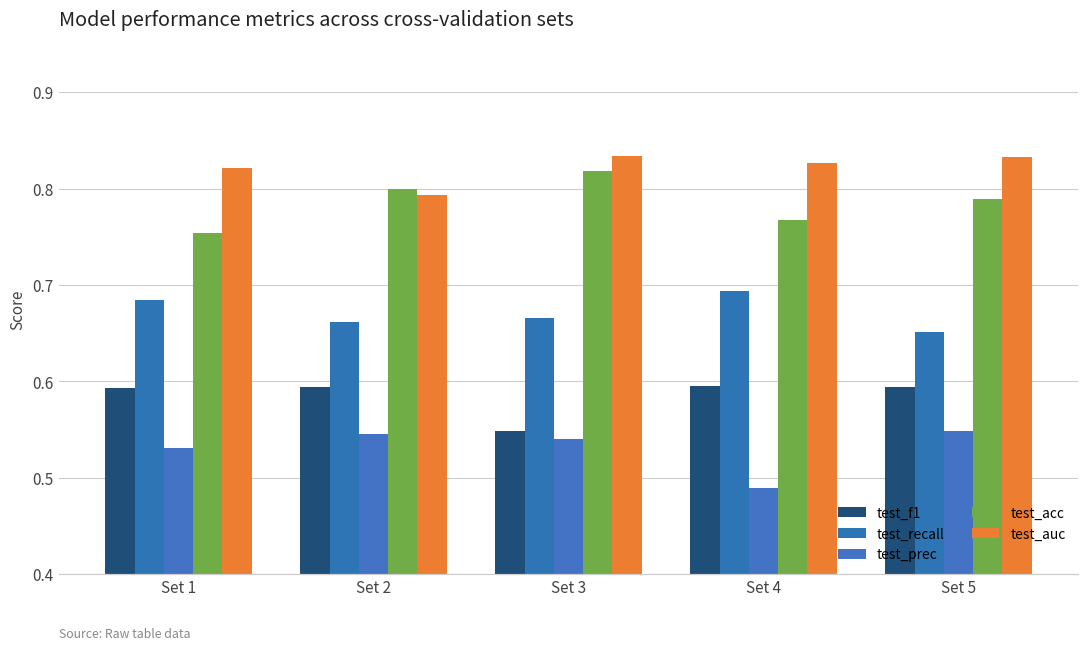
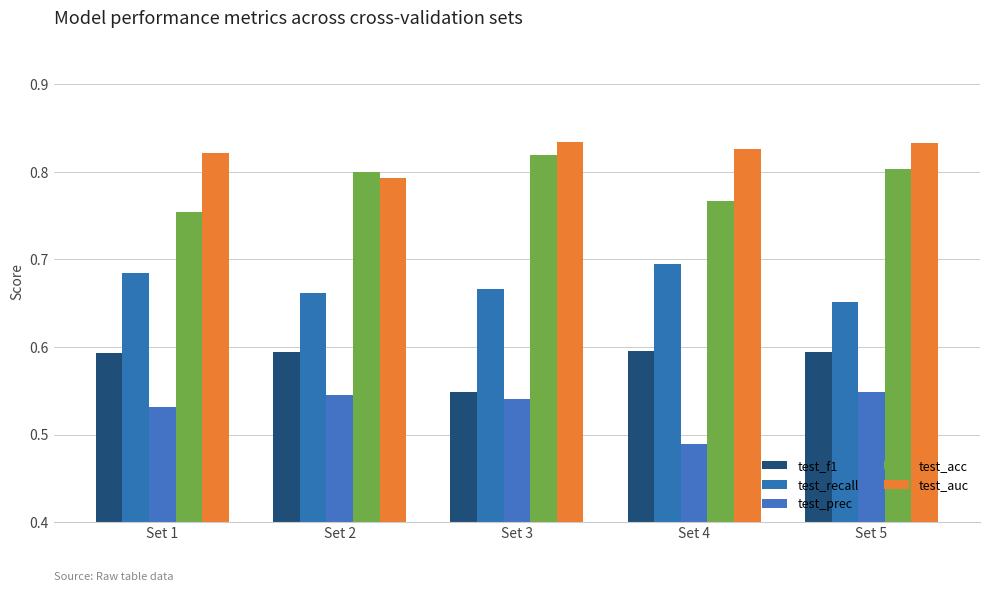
  {
    "test_f1": {
      "Set 1": 0.59,
      "Set 2": 0.59,
      "Set 3": 0.55,
      "Set 4": 0.60,
      "Set 5": 0.59
    },
    "test_acc": {
      "Set 1": 0.75,
      "Set 2": 0.80,
      "Set 3": 0.82,
      "Set 4": 0.77,
-     "Set 5": 0.79
+     "Set 5": 0.80
    },
    "test_auc": {
      "Set 1": 0.82,
      "Set 2": 0.79,
      "Set 3": 0.83,
      "Set 4": 0.83,
      "Set 5": 0.83
    }
  }
